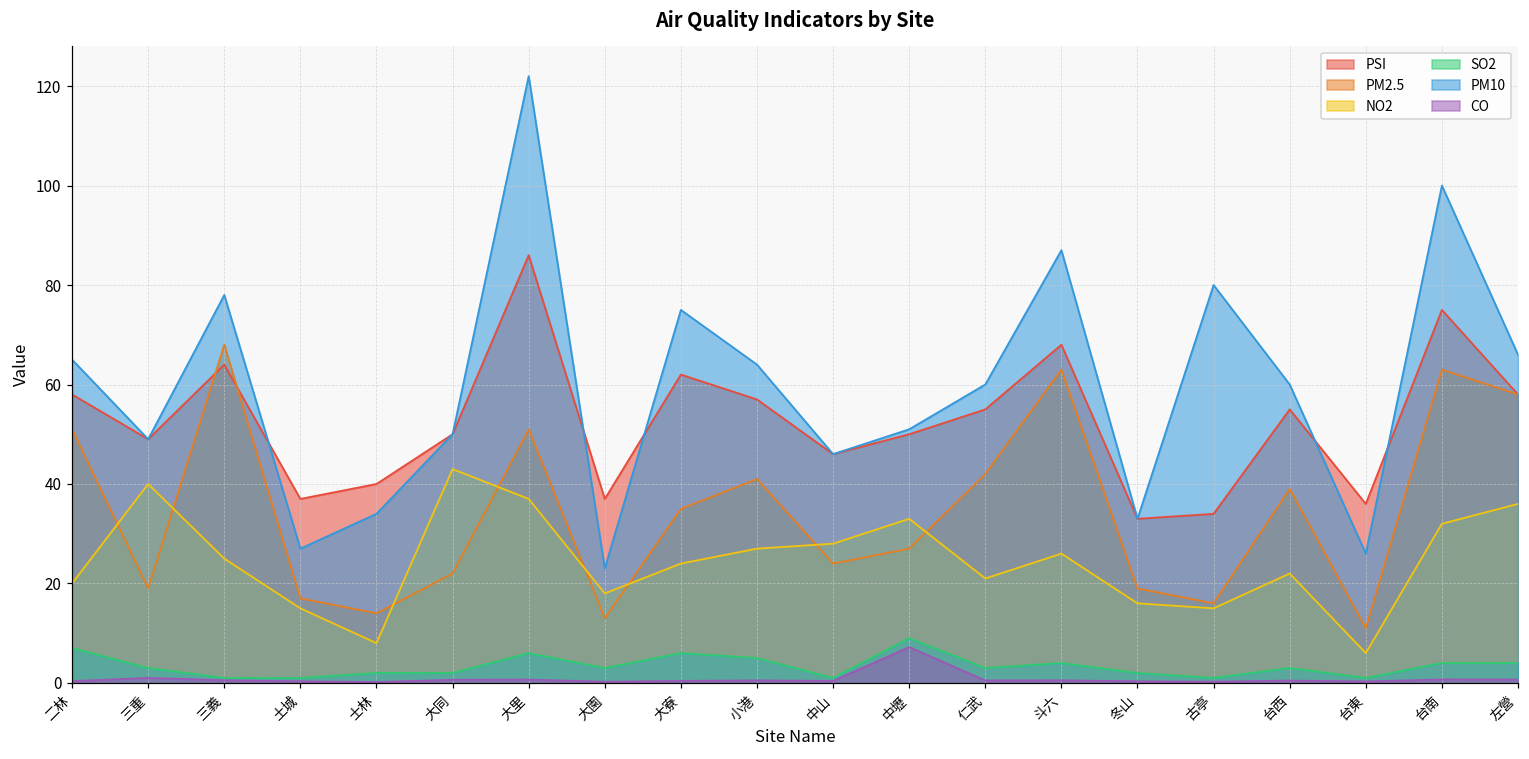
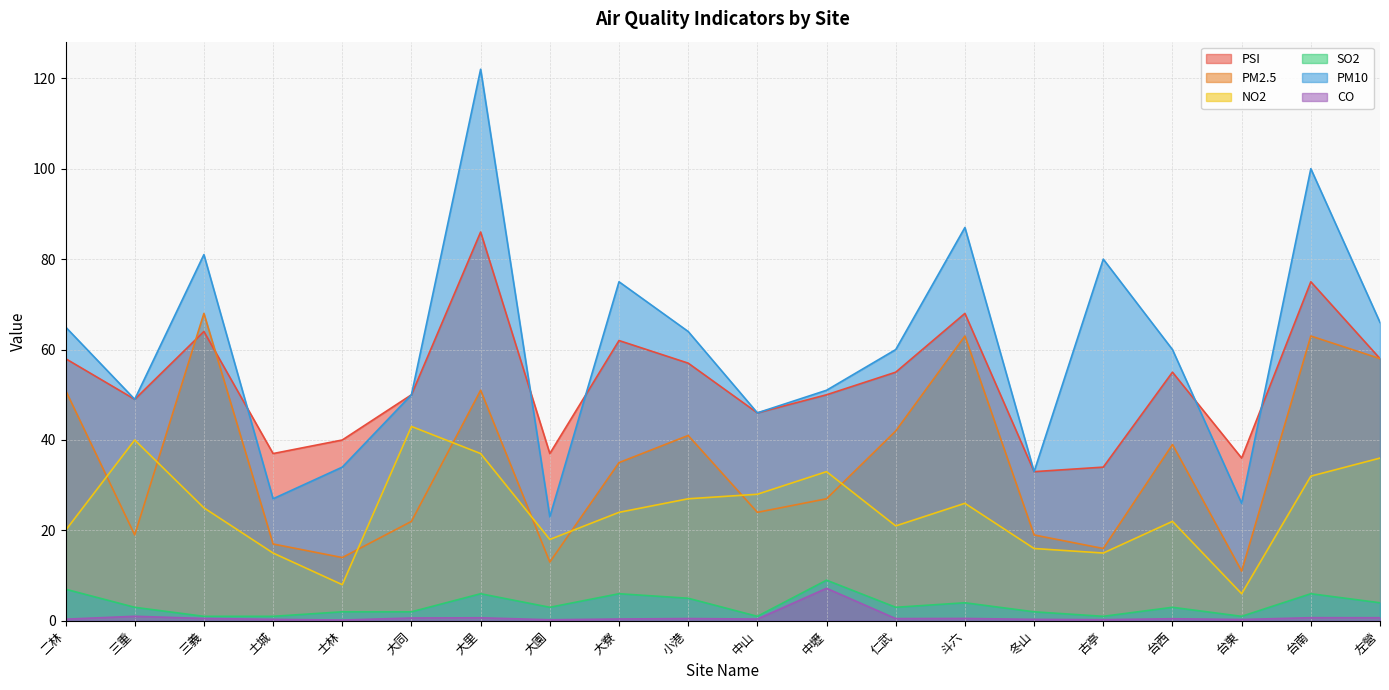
  {
    "SO2": {
      "二林": 7,
      "三重": 3,
      "土城": 1,
      "士林": 2,
      "大同": 2,
      "大里": 6,
      "大園": 3,
      "大寮": 6,
      "小港": 5,
      "中山": 1,
      "中壢": 9,
      "仁武": 3,
      "斗六": 4,
      "冬山": 2,
      "古亭": 1,
      "台西": 3,
      "台東": 1,
-     "台南": 4,
+     "台南": 6,
      "左營": 4
    },
    "PM10": {
      "二林": 65,
-     "三義": 78,
+     "三義": 81,
      "土城": 27,
      "士林": 34,
      "大里": 122,
      "大園": 23,
      "大寮": 75,
      "小港": 64,
      "中壢": 51,
      "仁武": 60,
      "斗六": 87,
      "古亭": 80,
      "台西": 60,
      "台東": 26,
      "台南": 100,
      "左營": 66
    },
    "CO": {
      "二林": 0,
      "三重": 1,
      "土城": 0,
      "士林": 0,
      "大同": 1,
      "大里": 1,
      "大園": 0,
      "大寮": 0,
      "小港": 1,
      "中山": 0,
      "中壢": 7,
      "仁武": 1,
      "斗六": 1,
      "冬山": 0,
      "古亭": 0,
      "台西": 0,
      "台東": 0,
      "台南": 1,
      "左營": 1
    }
  }
